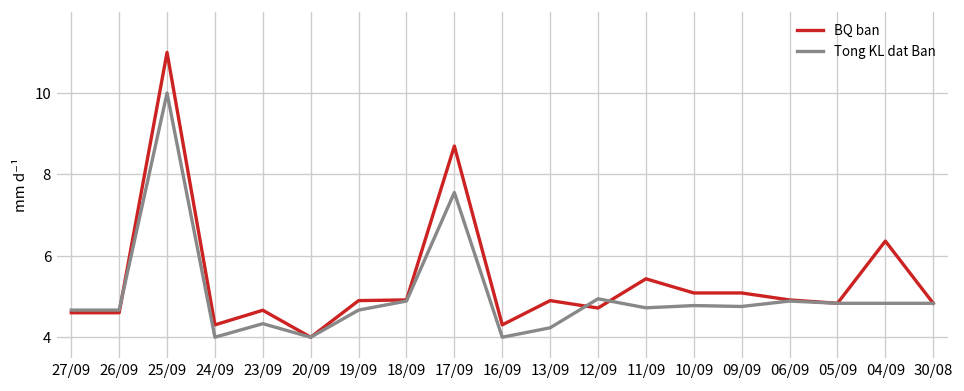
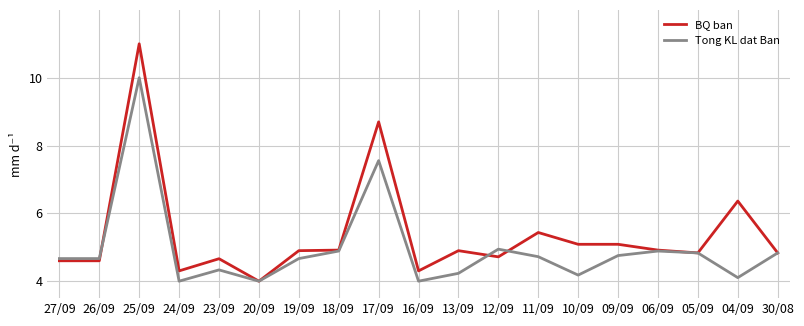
  {
    "BQ ban": {
      "25/09": 11.0,
      "24/09": 4.3,
      "23/09": 4.7,
      "19/09": 4.9,
      "17/09": 8.7,
      "16/09": 4.3,
      "13/09": 4.9,
      "12/09": 4.7,
      "11/09": 5.4,
      "10/09": 5.1,
      "09/09": 5.1,
      "04/09": 6.4
    },
    "Tong KL dat Ban": {
      "25/09": 10.0,
      "24/09": 4.0,
      "23/09": 4.3,
      "19/09": 4.7,
      "17/09": 7.6,
      "16/09": 4.0,
      "13/09": 4.2,
      "12/09": 4.9,
      "11/09": 4.7,
-     "10/09": 4.8,
+     "10/09": 4.2,
      "09/09": 4.8,
-     "04/09": 4.8
+     "04/09": 4.1
    }
  }
